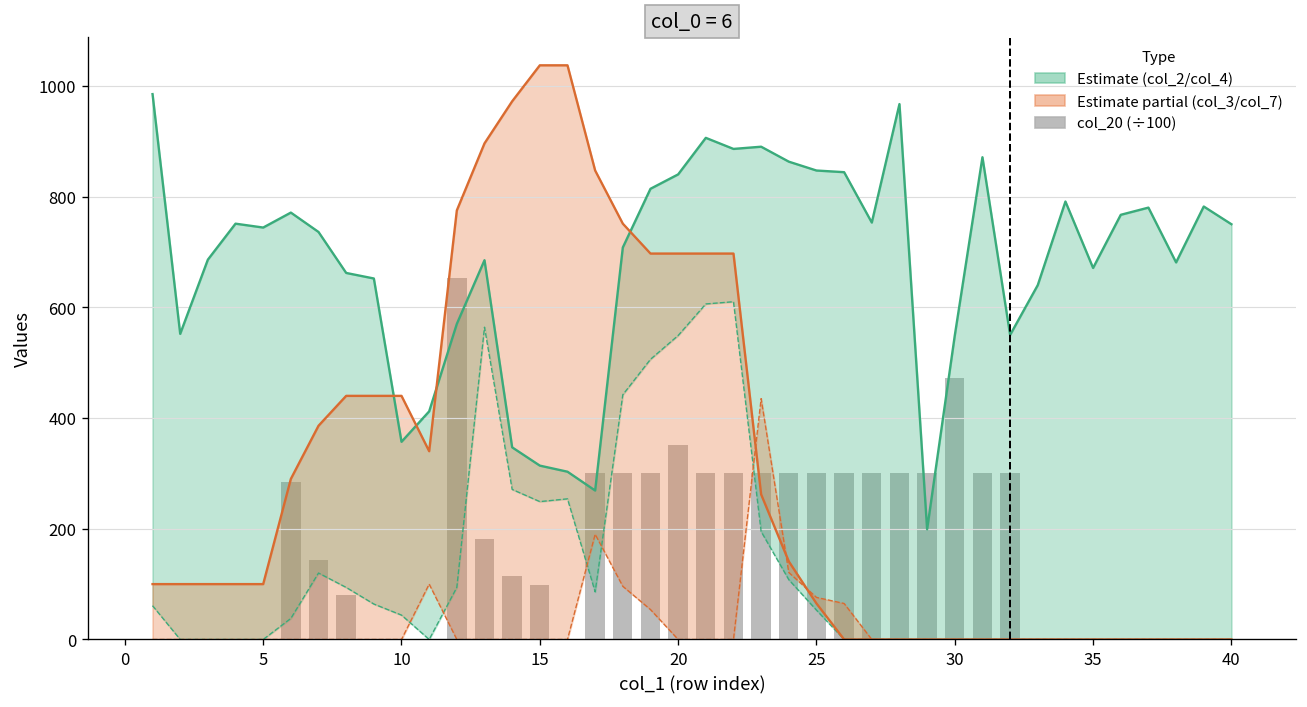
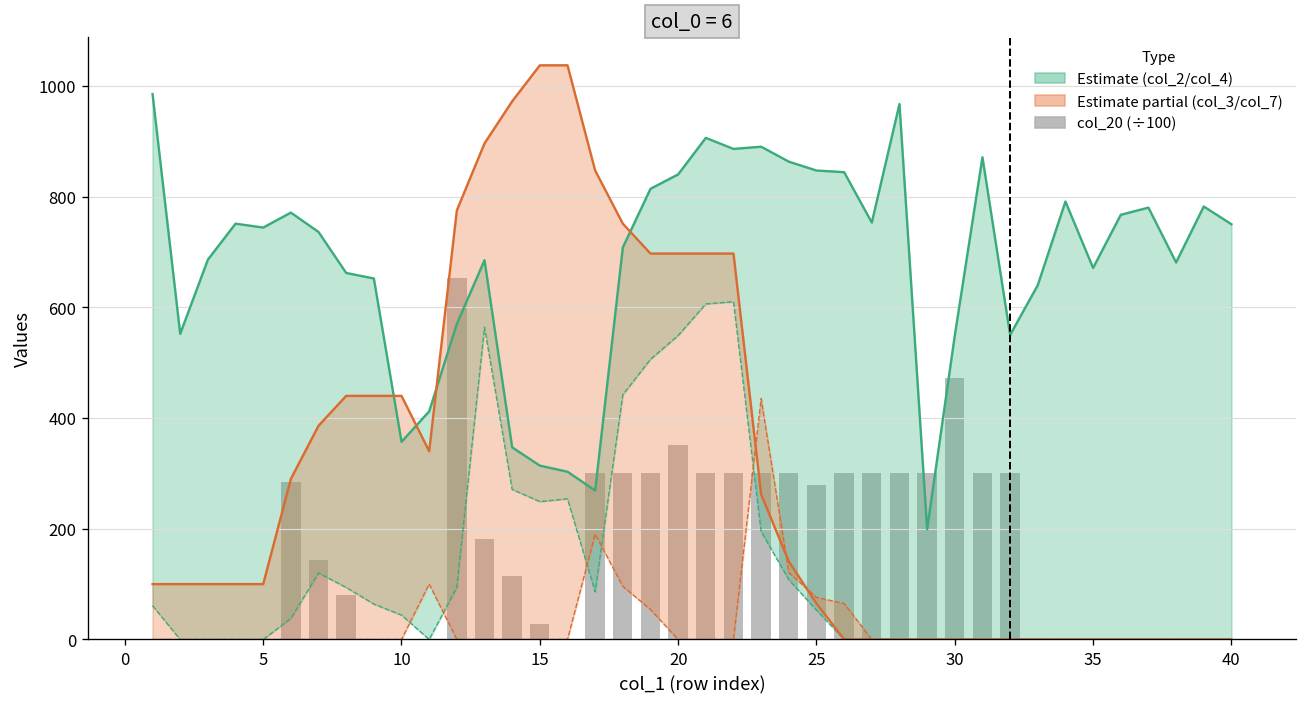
  {
    "col_20 (÷100)": {
      "5": 0,
      "10": 0,
-     "15": 100,
+     "15": 30,
      "20": 350,
-     "25": 300,
+     "25": 280,
      "30": 470,
      "35": 0,
      "40": 0
    }
  }
